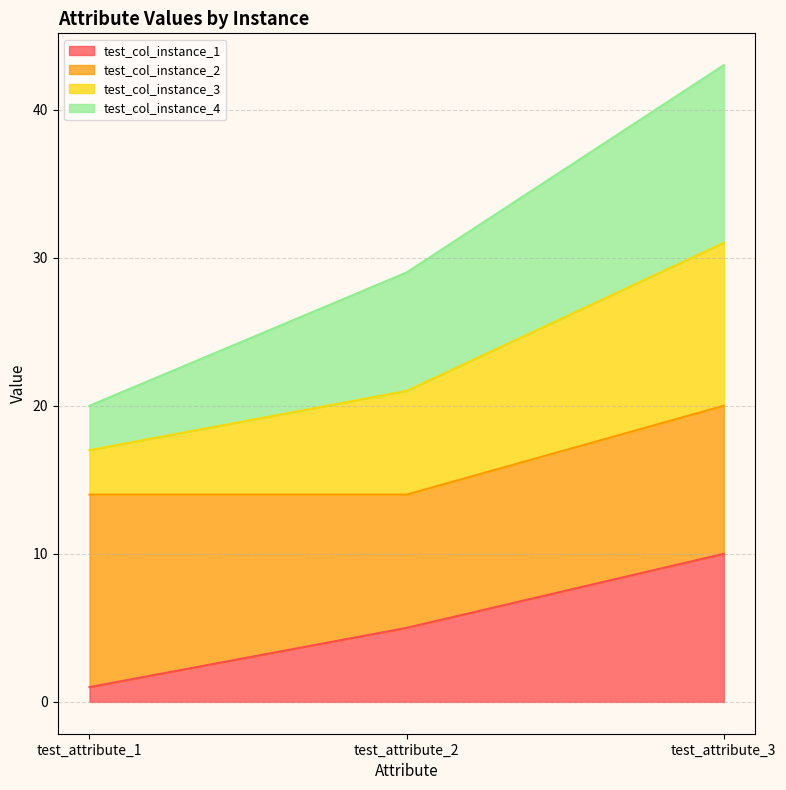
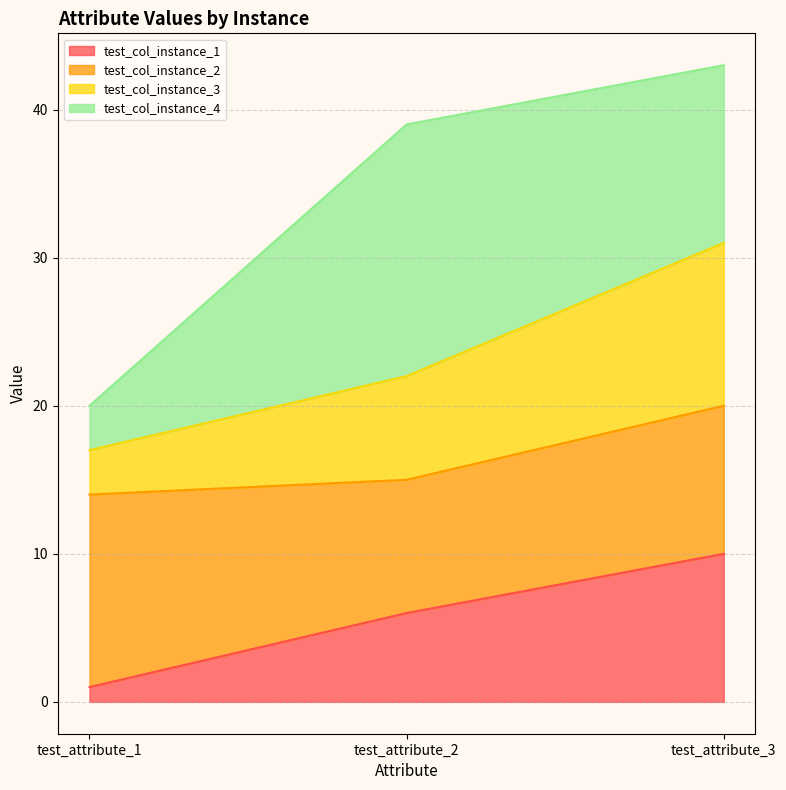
  {
    "test_col_instance_1": {
      "test_attribute_1": 1,
-     "test_attribute_2": 5,
+     "test_attribute_2": 6,
      "test_attribute_3": 10
    },
    "test_col_instance_2": {
      "test_attribute_1": 13,
      "test_attribute_2": 9,
      "test_attribute_3": 10
    },
    "test_col_instance_3": {
      "test_attribute_1": 3,
      "test_attribute_2": 7,
      "test_attribute_3": 11
    },
    "test_col_instance_4": {
      "test_attribute_1": 3,
-     "test_attribute_2": 8,
+     "test_attribute_2": 17,
      "test_attribute_3": 12
    }
  }
